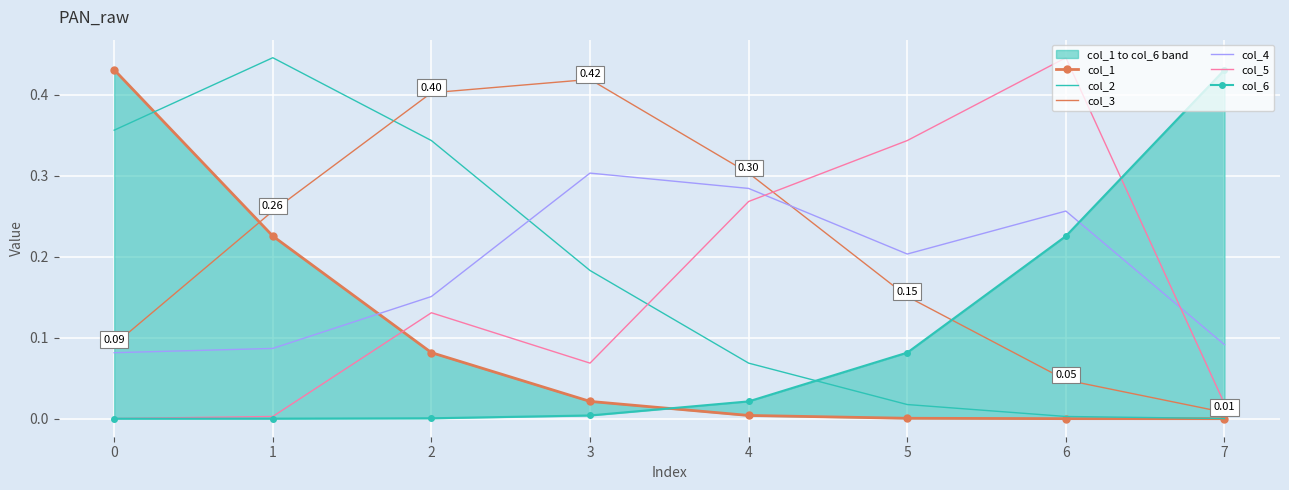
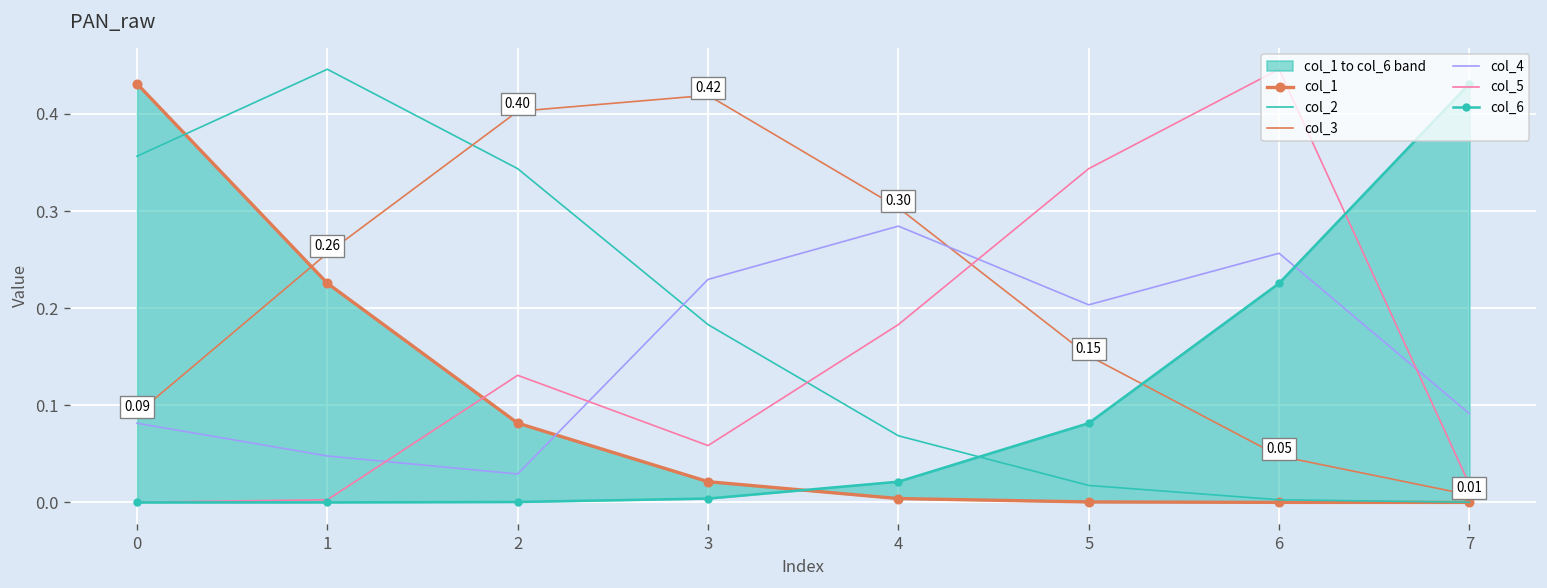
  {
    "col_4": {
      "0": 0.08,
-     "1": 0.09,
-     "2": 0.15,
-     "3": 0.30,
+     "1": 0.05,
+     "2": 0.03,
+     "3": 0.23,
      "4": 0.28,
      "5": 0.20,
      "6": 0.26,
      "7": 0.09
    },
    "col_5": {
      "2": 0.13,
-     "3": 0.07,
-     "4": 0.27,
+     "3": 0.06,
+     "4": 0.18,
      "5": 0.34
    }
  }
